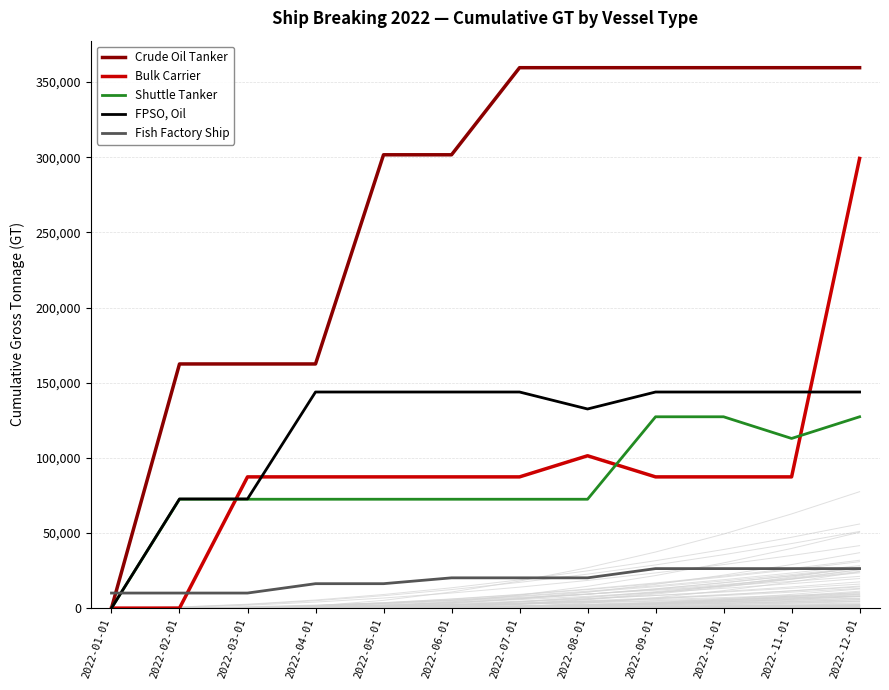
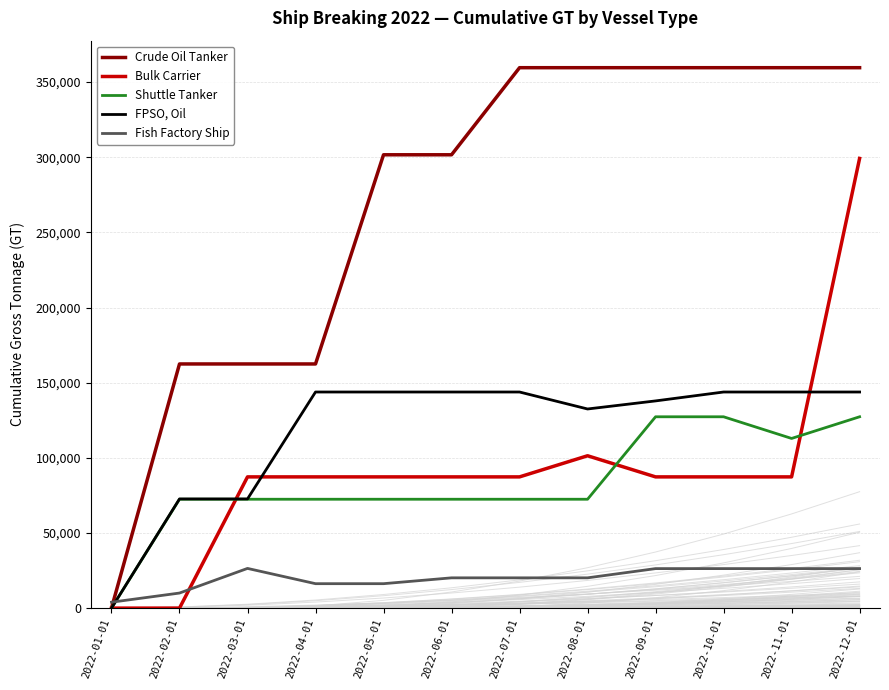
  {
    "Crude Oil Tanker": {
      "2022-02-01": "162,000",
      "2022-03-01": "162,000",
      "2022-04-01": "162,000",
      "2022-05-01": "302,000",
      "2022-06-01": "302,000",
      "2022-07-01": "360,000",
      "2022-08-01": "360,000",
      "2022-09-01": "360,000",
      "2022-10-01": "360,000",
      "2022-11-01": "360,000",
      "2022-12-01": "360,000"
    },
    "Bulk Carrier": {
      "2022-03-01": "87,000",
      "2022-04-01": "87,000",
      "2022-05-01": "87,000",
      "2022-06-01": "87,000",
      "2022-07-01": "87,000",
      "2022-08-01": "101,000",
      "2022-09-01": "87,000",
      "2022-10-01": "87,000",
      "2022-11-01": "87,000",
      "2022-12-01": "299,000"
    },
    "Shuttle Tanker": {
      "2022-04-01": "72,000",
      "2022-05-01": "72,000",
      "2022-06-01": "72,000",
      "2022-07-01": "72,000",
      "2022-08-01": "72,000",
      "2022-09-01": "127,000",
      "2022-10-01": "127,000",
      "2022-11-01": "113,000",
      "2022-12-01": "127,000"
    },
    "FPSO, Oil": {
      "2022-04-01": "144,000",
      "2022-05-01": "144,000",
      "2022-06-01": "144,000",
      "2022-07-01": "144,000",
      "2022-08-01": "133,000",
-     "2022-09-01": "144,000",
+     "2022-09-01": "138,000",
      "2022-10-01": "144,000",
      "2022-11-01": "144,000",
      "2022-12-01": "144,000"
    },
    "Fish Factory Ship": {
-     "2022-01-01": "10,000",
+     "2022-01-01": "4,000",
      "2022-02-01": "10,000",
-     "2022-03-01": "10,000",
+     "2022-03-01": "26,000",
      "2022-04-01": "16,000",
      "2022-05-01": "16,000",
      "2022-06-01": "20,000",
      "2022-08-01": "20,000",
      "2022-09-01": "26,000",
      "2022-10-01": "26,000"
    }
  }
